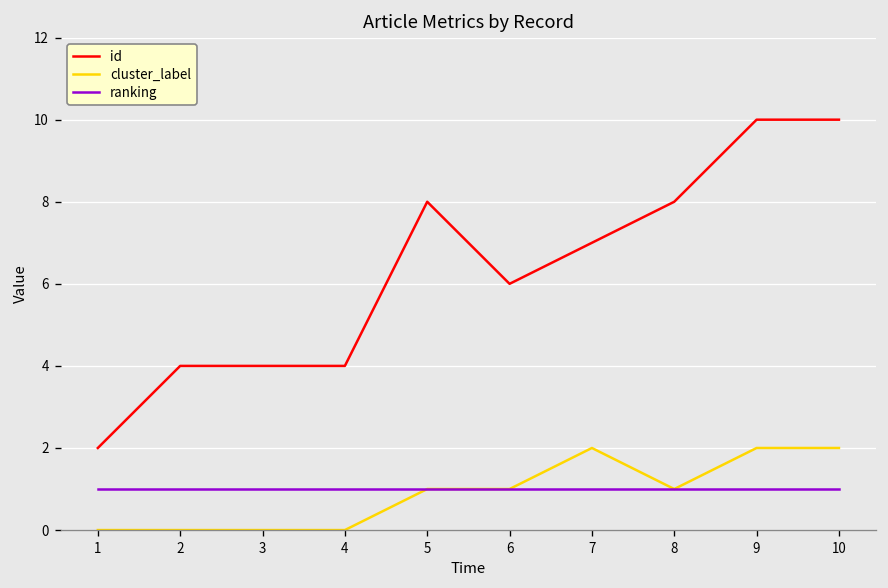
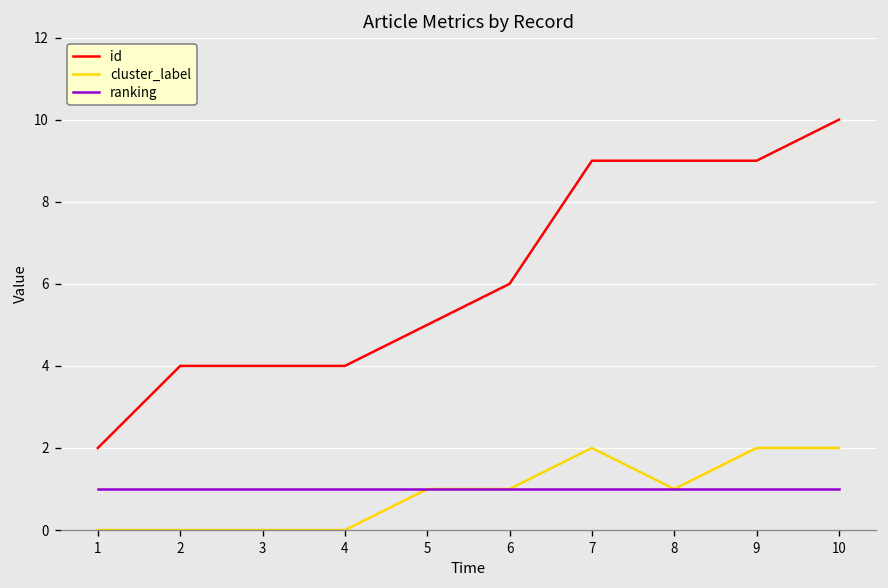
  {
    "id": {
      "1": 2,
      "2": 4,
      "3": 4,
      "4": 4,
-     "5": 8,
+     "5": 5,
      "6": 6,
-     "7": 7,
-     "8": 8,
-     "9": 10,
+     "7": 9,
+     "8": 9,
+     "9": 9,
      "10": 10
    },
    "cluster_label": {
      "1": 0,
      "2": 0,
      "3": 0,
      "4": 0,
      "7": 2,
      "9": 2,
      "10": 2
    },
    "ranking": {
      "1": 1,
      "2": 1,
      "3": 1,
      "4": 1,
      "7": 1,
      "9": 1,
      "10": 1
    }
  }
